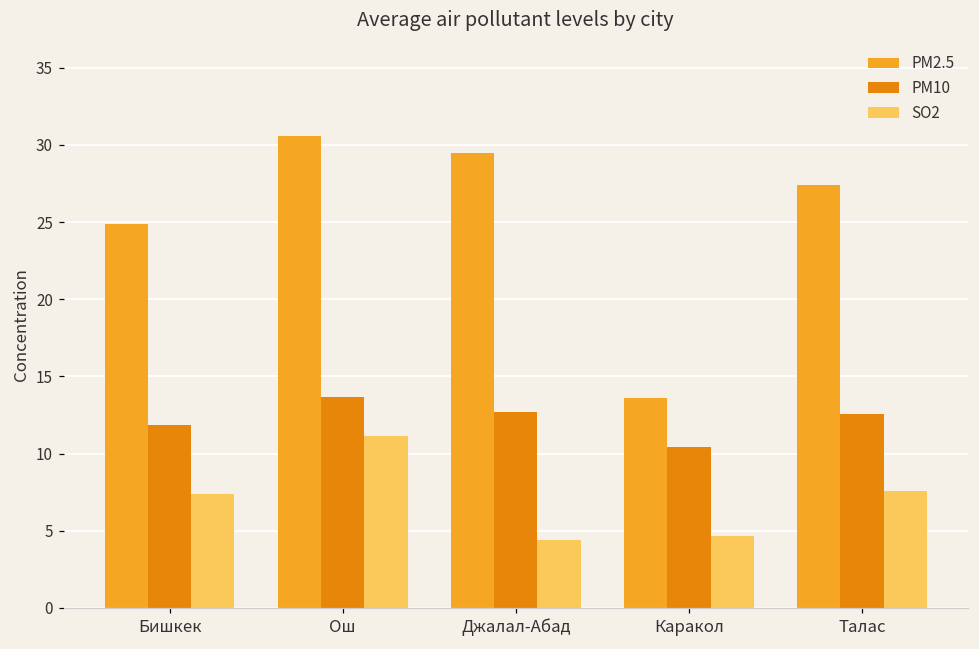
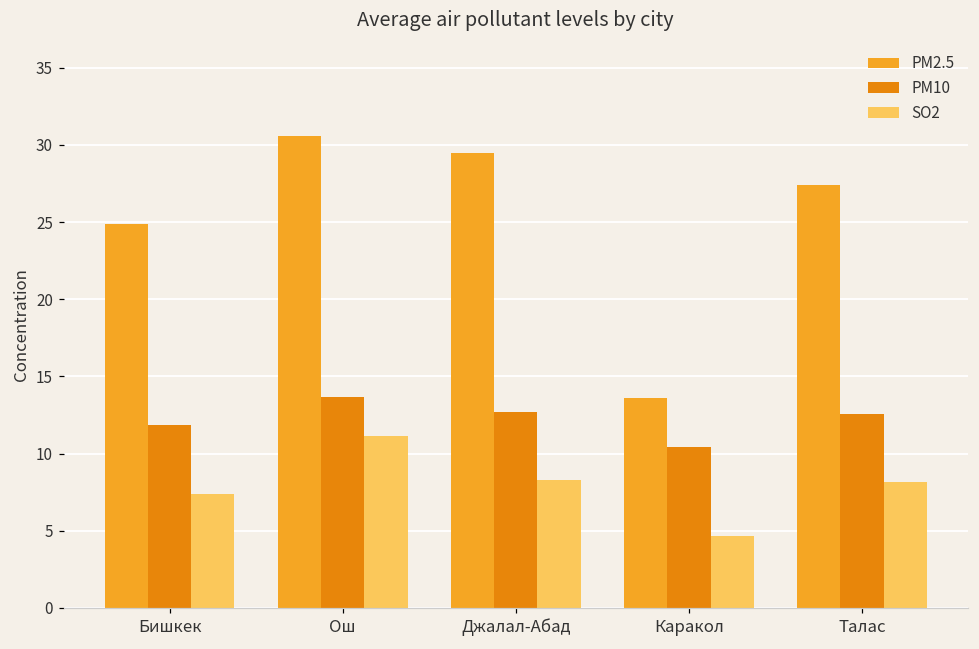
  {
    "SO2": {
      "Бишкек": 7.4,
      "Ош": 11.1,
-     "Джалал-Абад": 4.4,
+     "Джалал-Абад": 8.3,
      "Каракол": 4.7,
-     "Талас": 7.6
+     "Талас": 8.1
    }
  }
